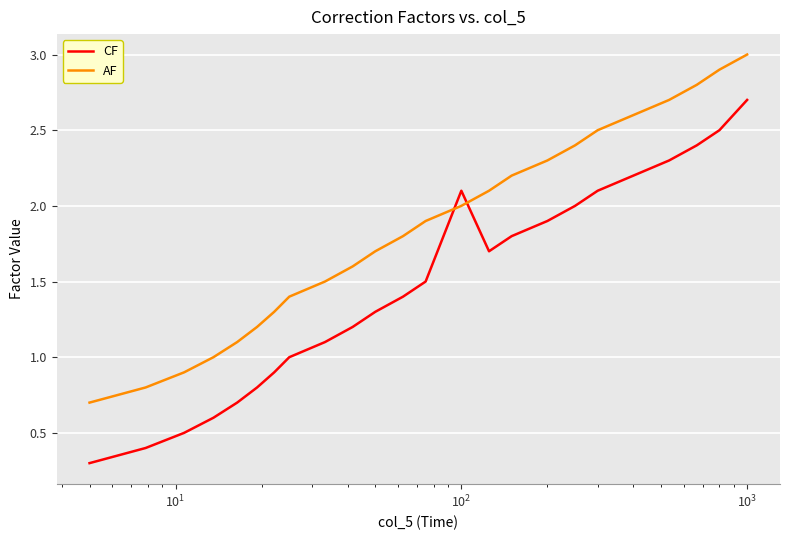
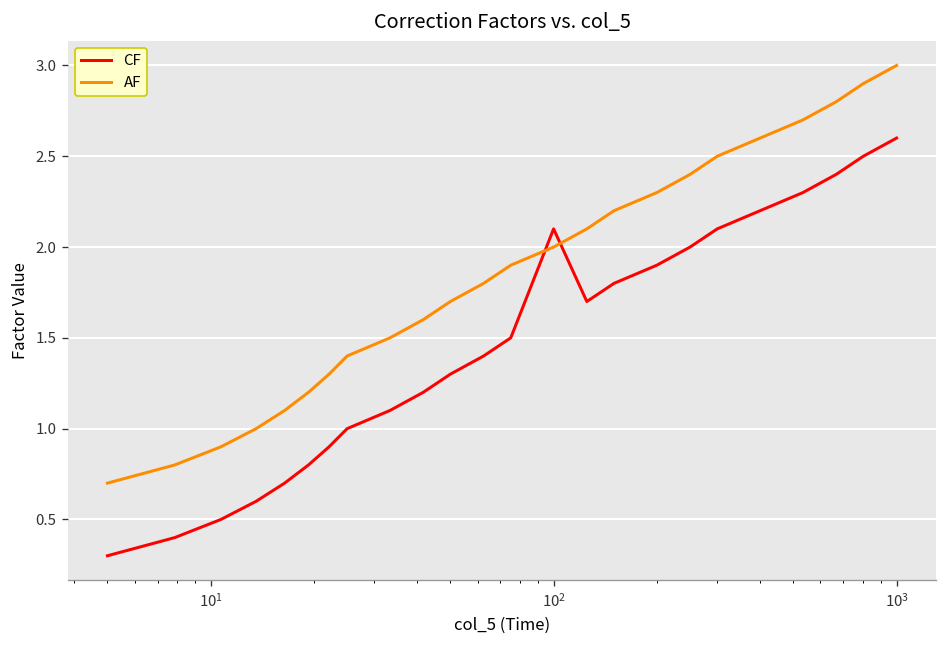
  {
    "CF": {
      "10^2": 2.1,
-     "10^3": 2.7
+     "10^3": 2.6
    },
    "AF": {
      "10^2": 2.0,
      "10^3": 3.0
    }
  }
